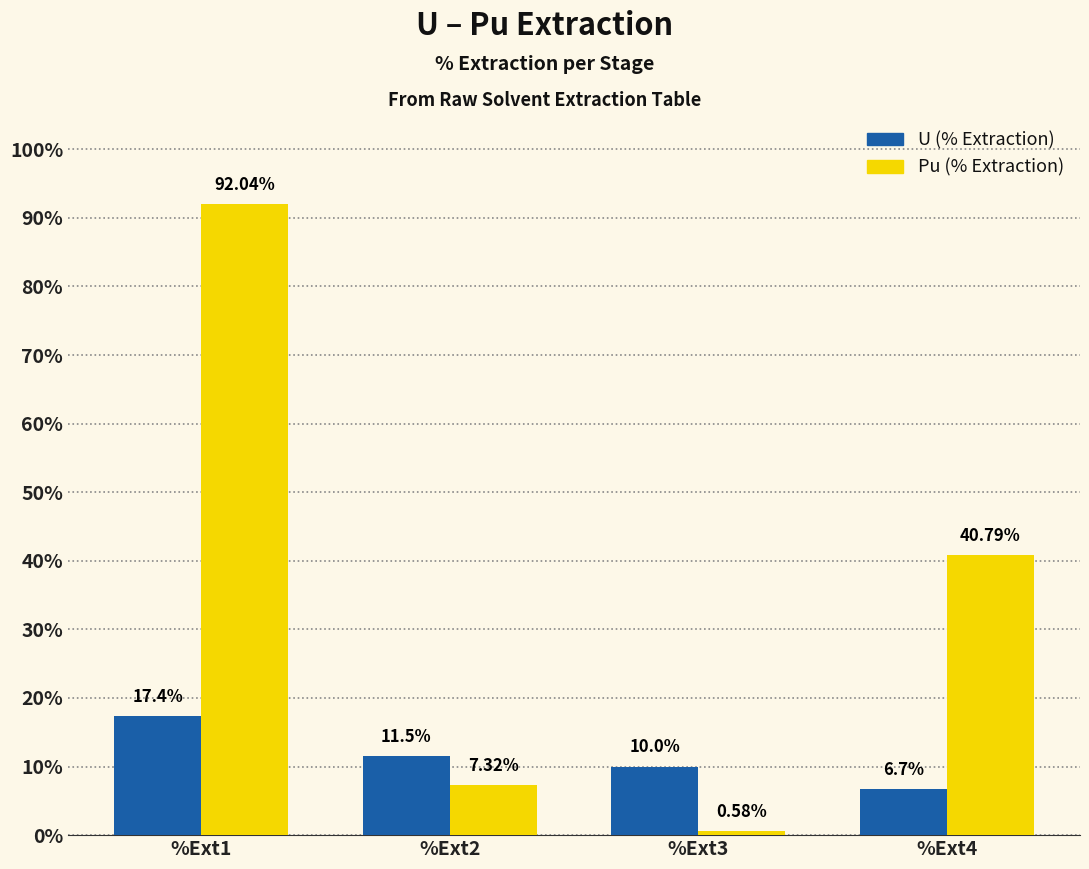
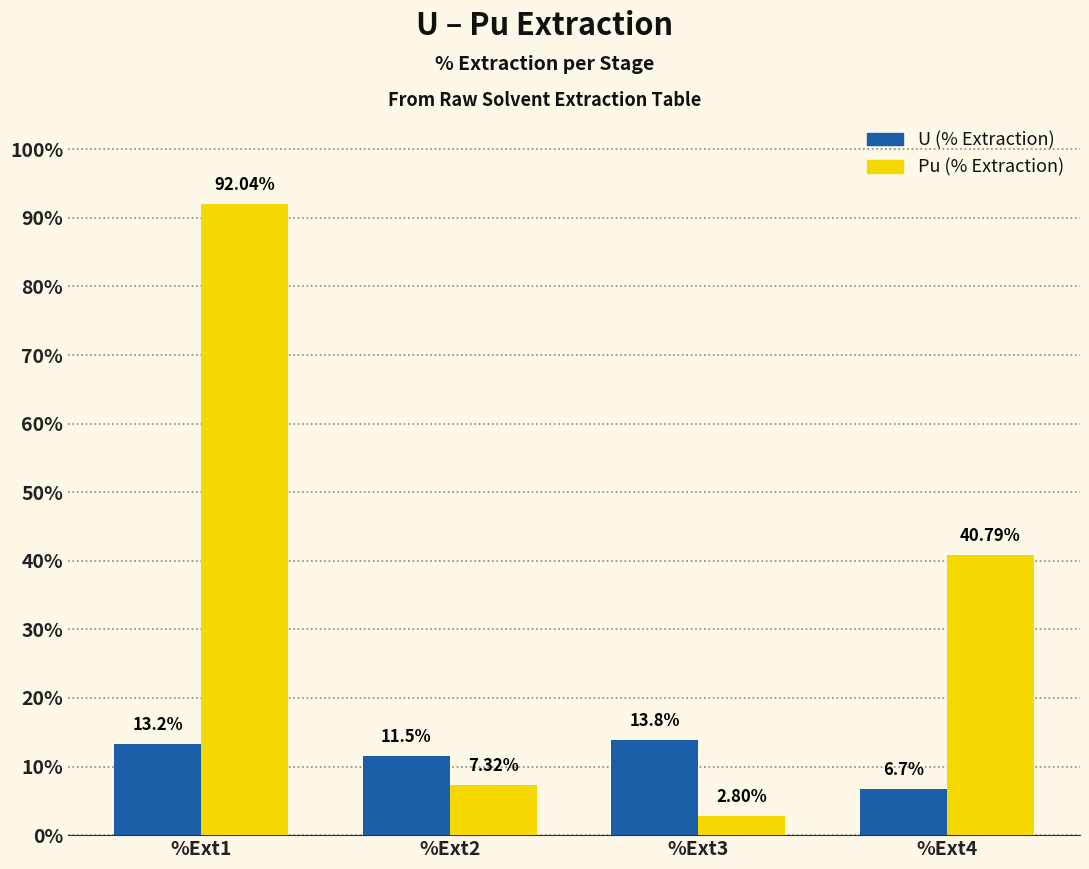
  {
    "U (% Extraction)": {
-     "%Ext1": "17.4%",
+     "%Ext1": "13.2%",
      "%Ext2": "11.5%",
-     "%Ext3": "10.0%",
+     "%Ext3": "13.8%",
      "%Ext4": "6.7%"
    },
    "Pu (% Extraction)": {
      "%Ext1": "92.04%",
      "%Ext2": "7.32%",
-     "%Ext3": "0.58%",
+     "%Ext3": "2.80%",
      "%Ext4": "40.79%"
    }
  }
